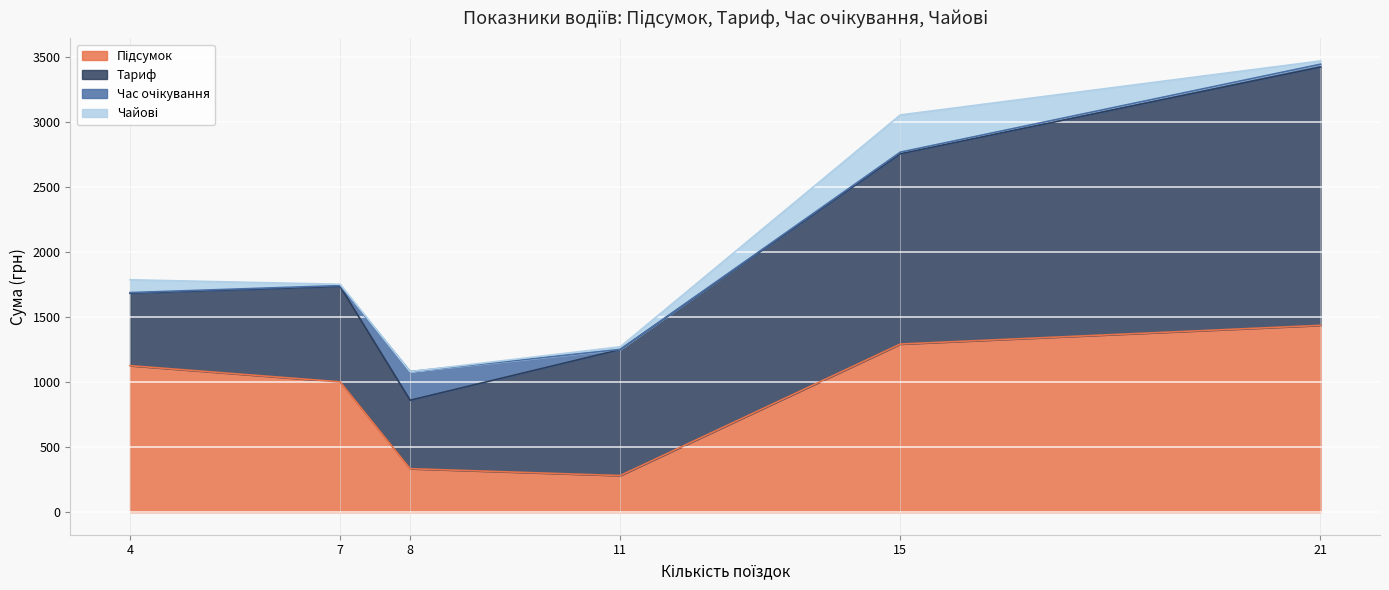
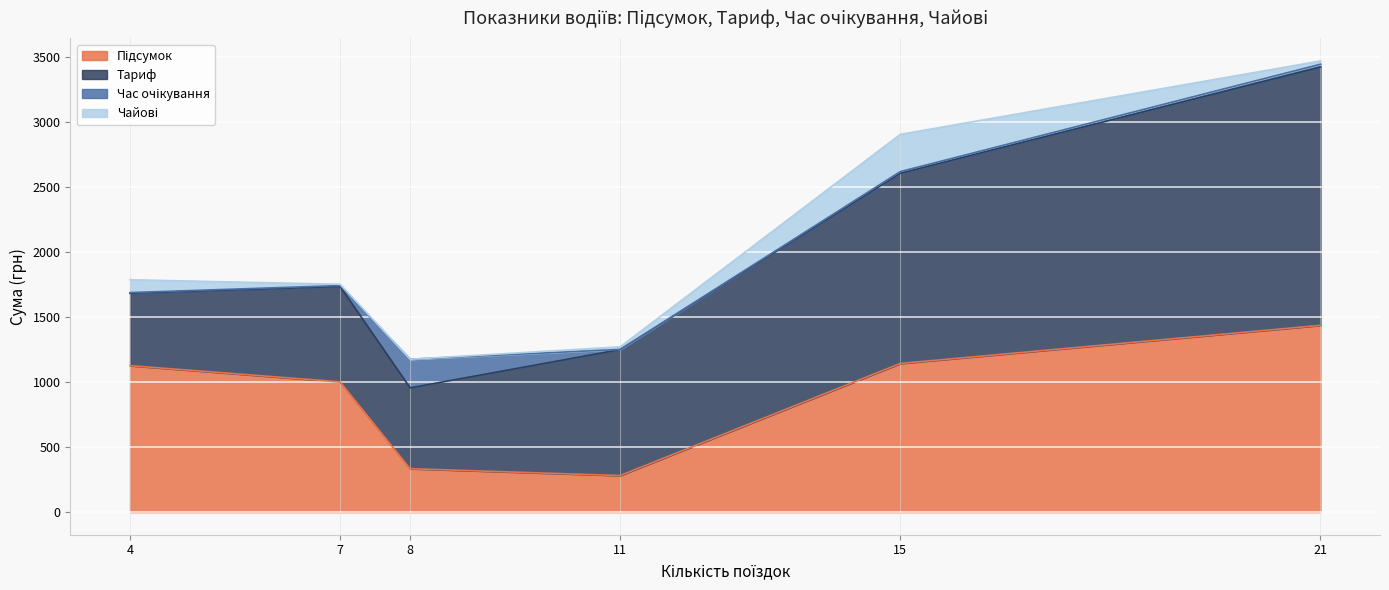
  {
    "Підсумок": {
      "4": 1130,
      "7": 1000,
      "8": 330,
      "11": 280,
-     "15": 1290,
+     "15": 1140,
      "21": 1440
    },
    "Тариф": {
-     "8": 530,
+     "8": 620,
      "21": 1990
    },
    "Час очікування": {
      "21": 20
    },
    "Чайові": {
      "4": 100,
      "11": 20,
      "15": 290,
      "21": 30
    }
  }
